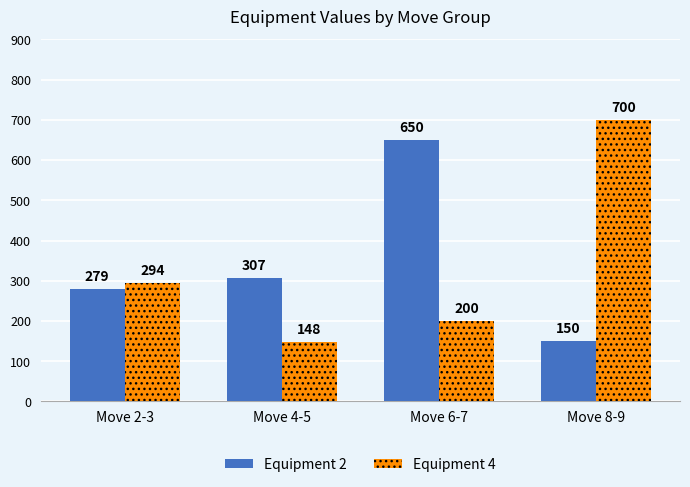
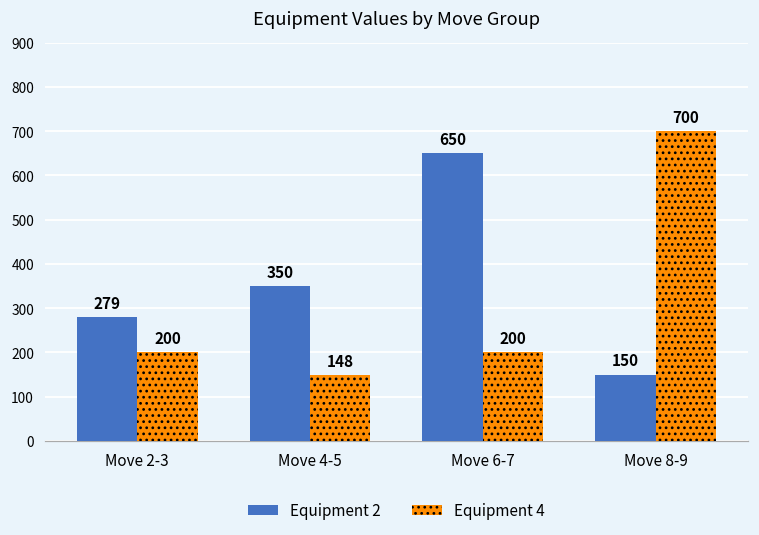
  {
    "Equipment 2": {
      "Move 2-3": 279,
-     "Move 4-5": 307,
+     "Move 4-5": 350,
      "Move 6-7": 650,
      "Move 8-9": 150
    },
    "Equipment 4": {
-     "Move 2-3": 294,
+     "Move 2-3": 200,
      "Move 4-5": 148,
      "Move 6-7": 200,
      "Move 8-9": 700
    }
  }
